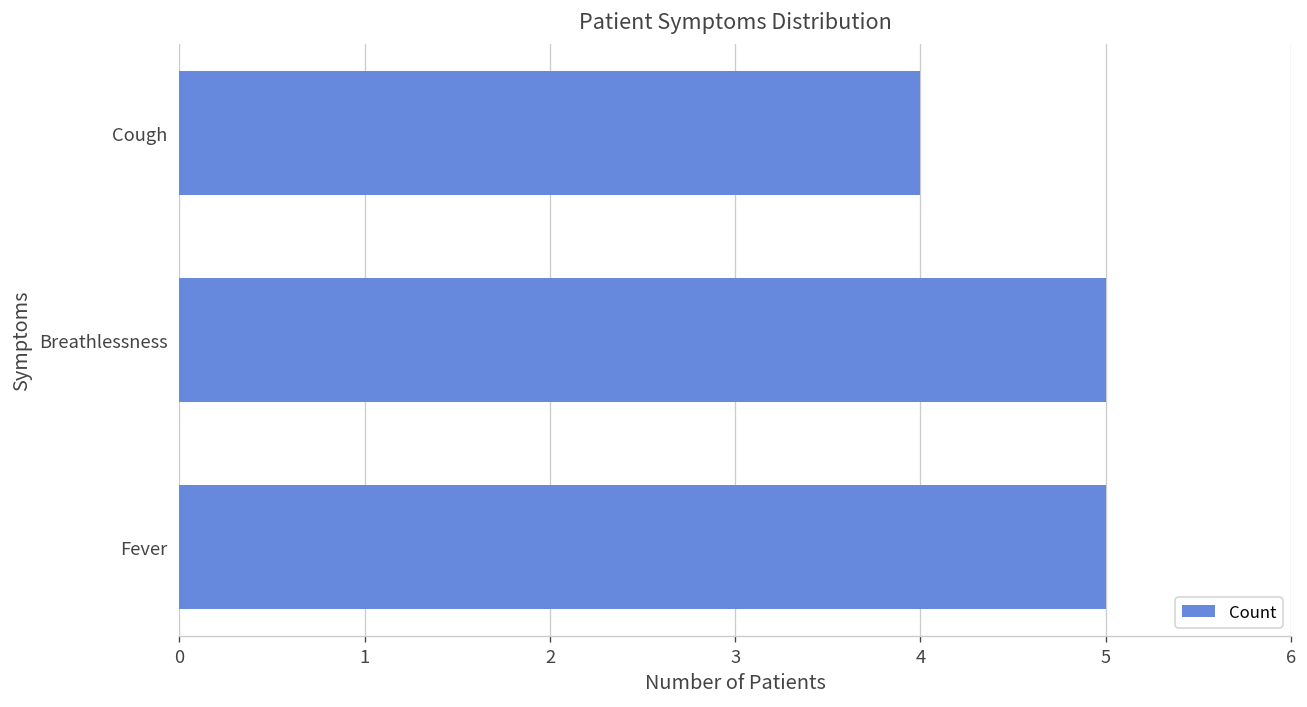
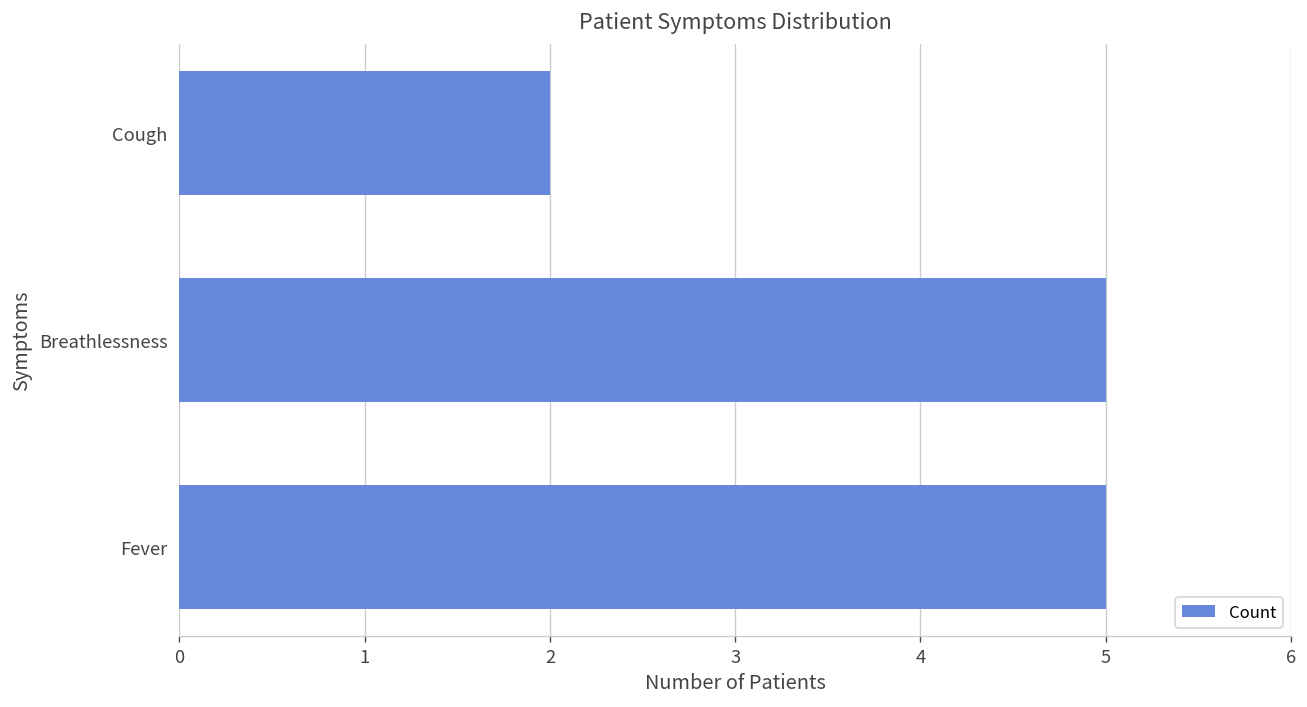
  {
-   "Cough": 4,
+   "Cough": 2,
    "Breathlessness": 5,
    "Fever": 5
  }
